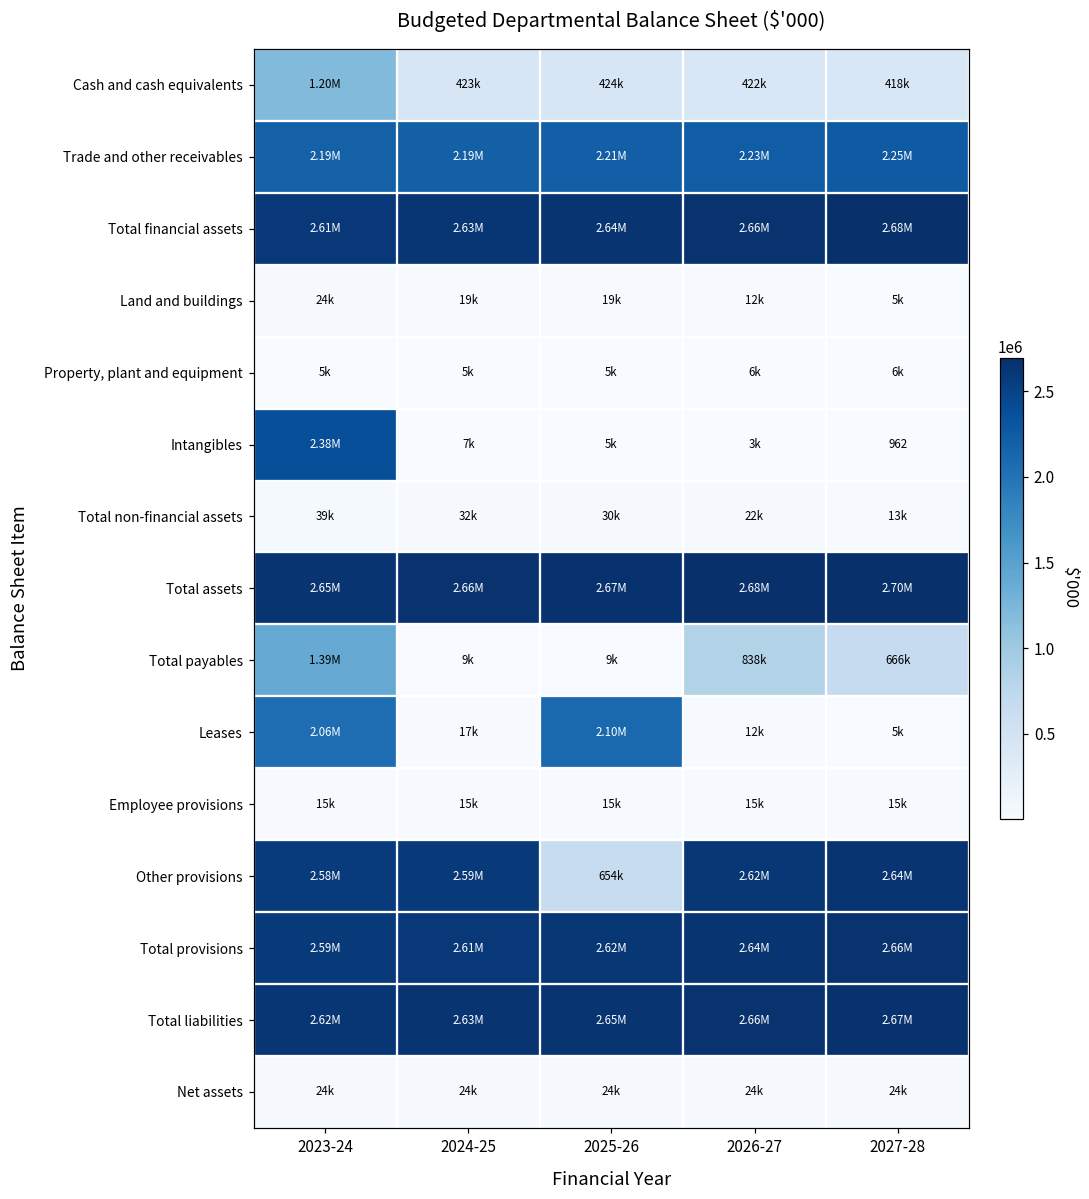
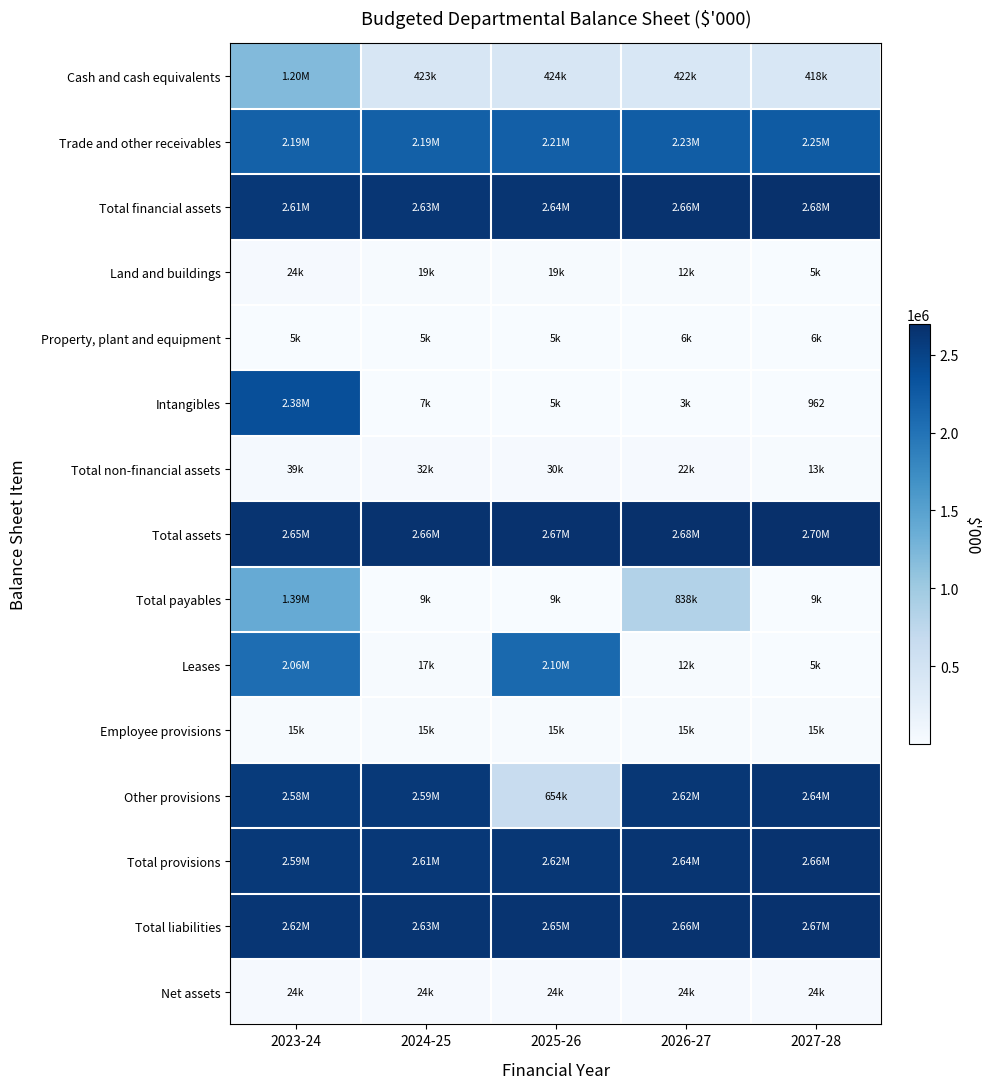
  {
    "Cash and cash equivalents": {
      "2023-24": "1.20M",
      "2024-25": "423k",
      "2025-26": "424k",
      "2026-27": "422k",
      "2027-28": "418k"
    },
    "Trade and other receivables": {
      "2023-24": "2.19M",
      "2024-25": "2.19M",
      "2025-26": "2.21M",
      "2026-27": "2.23M",
      "2027-28": "2.25M"
    },
    "Total financial assets": {
      "2023-24": "2.61M",
      "2024-25": "2.63M",
      "2025-26": "2.64M",
      "2026-27": "2.66M",
      "2027-28": "2.68M"
    },
    "Land and buildings": {
      "2023-24": "24k",
      "2024-25": "19k",
      "2025-26": "19k",
      "2026-27": "12k",
      "2027-28": "5k"
    },
    "Property, plant and equipment": {
      "2023-24": "5k",
      "2024-25": "5k",
      "2025-26": "5k",
      "2026-27": "6k",
      "2027-28": "6k"
    },
    "Intangibles": {
      "2023-24": "2.38M",
      "2024-25": "7k",
      "2025-26": "5k",
      "2026-27": "3k",
      "2027-28": "962"
    },
    "Total non-financial assets": {
      "2023-24": "39k",
      "2024-25": "32k",
      "2025-26": "30k",
      "2026-27": "22k",
      "2027-28": "13k"
    },
    "Total assets": {
      "2023-24": "2.65M",
      "2024-25": "2.66M",
      "2025-26": "2.67M",
      "2026-27": "2.68M",
      "2027-28": "2.70M"
    },
    "Total payables": {
      "2023-24": "1.39M",
      "2024-25": "9k",
      "2025-26": "9k",
      "2026-27": "838k",
-     "2027-28": "666k"
+     "2027-28": "9k"
    },
    "Leases": {
      "2023-24": "2.06M",
      "2024-25": "17k",
      "2025-26": "2.10M",
      "2026-27": "12k",
      "2027-28": "5k"
    },
    "Employee provisions": {
      "2023-24": "15k",
      "2024-25": "15k",
      "2025-26": "15k",
      "2026-27": "15k",
      "2027-28": "15k"
    },
    "Other provisions": {
      "2023-24": "2.58M",
      "2024-25": "2.59M",
      "2025-26": "654k",
      "2026-27": "2.62M",
      "2027-28": "2.64M"
    },
    "Total provisions": {
      "2023-24": "2.59M",
      "2024-25": "2.61M",
      "2025-26": "2.62M",
      "2026-27": "2.64M",
      "2027-28": "2.66M"
    },
    "Total liabilities": {
      "2023-24": "2.62M",
      "2024-25": "2.63M",
      "2025-26": "2.65M",
      "2026-27": "2.66M",
      "2027-28": "2.67M"
    },
    "Net assets": {
      "2023-24": "24k",
      "2024-25": "24k",
      "2025-26": "24k",
      "2026-27": "24k",
      "2027-28": "24k"
    }
  }
